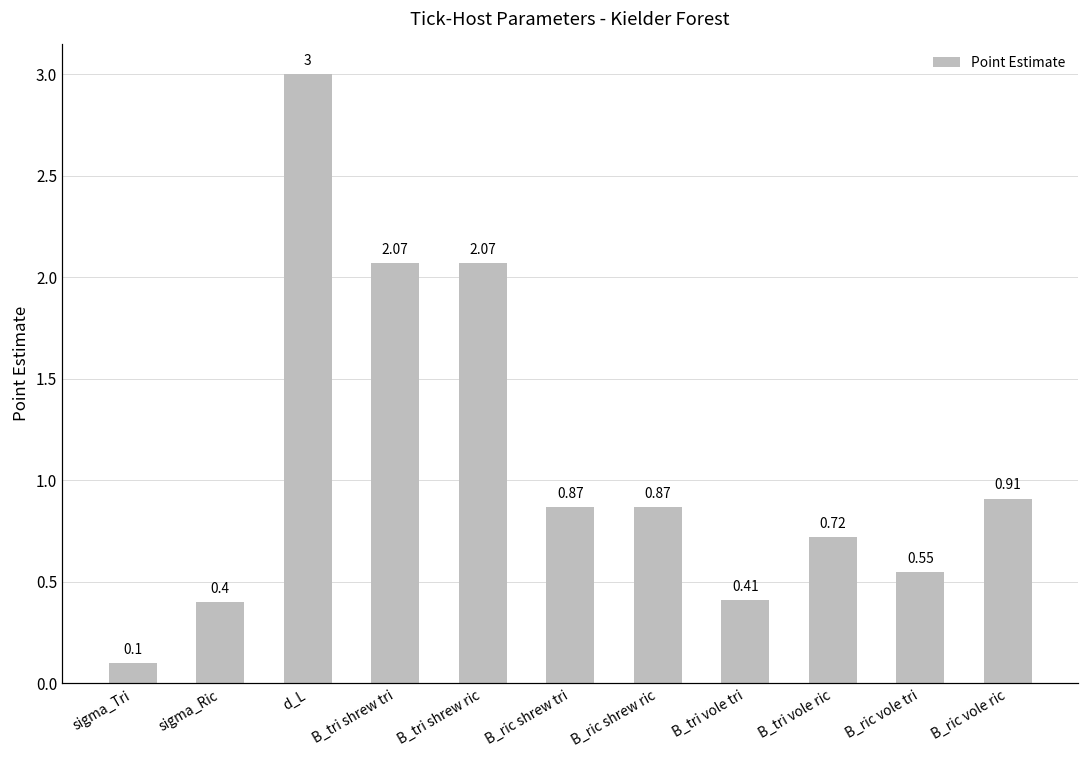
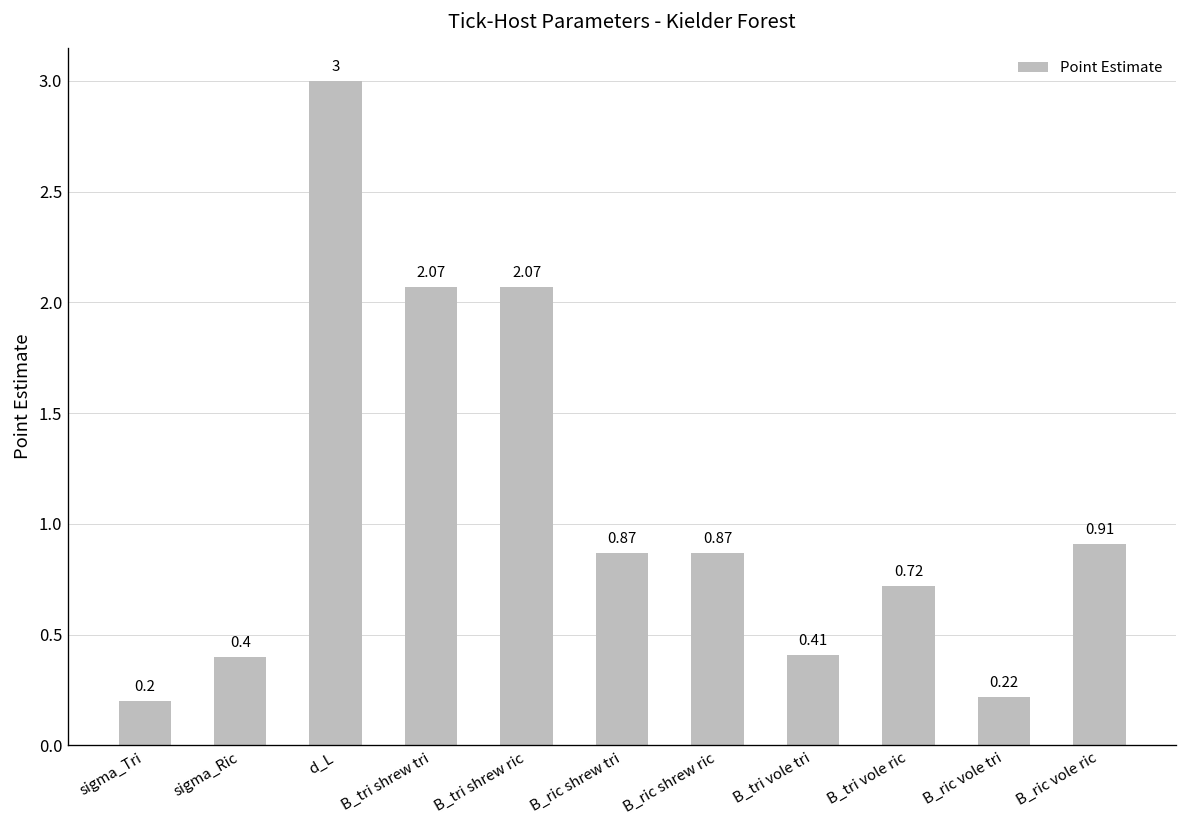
  {
-   "sigma_Tri": 0.1,
+   "sigma_Tri": 0.2,
    "sigma_Ric": 0.4,
    "d_L": 3,
    "B_tri shrew tri": 2.07,
    "B_tri shrew ric": 2.07,
    "B_ric shrew tri": 0.87,
    "B_ric shrew ric": 0.87,
    "B_tri vole tri": 0.41,
    "B_tri vole ric": 0.72,
-   "B_ric vole tri": 0.55,
+   "B_ric vole tri": 0.22,
    "B_ric vole ric": 0.91
  }
